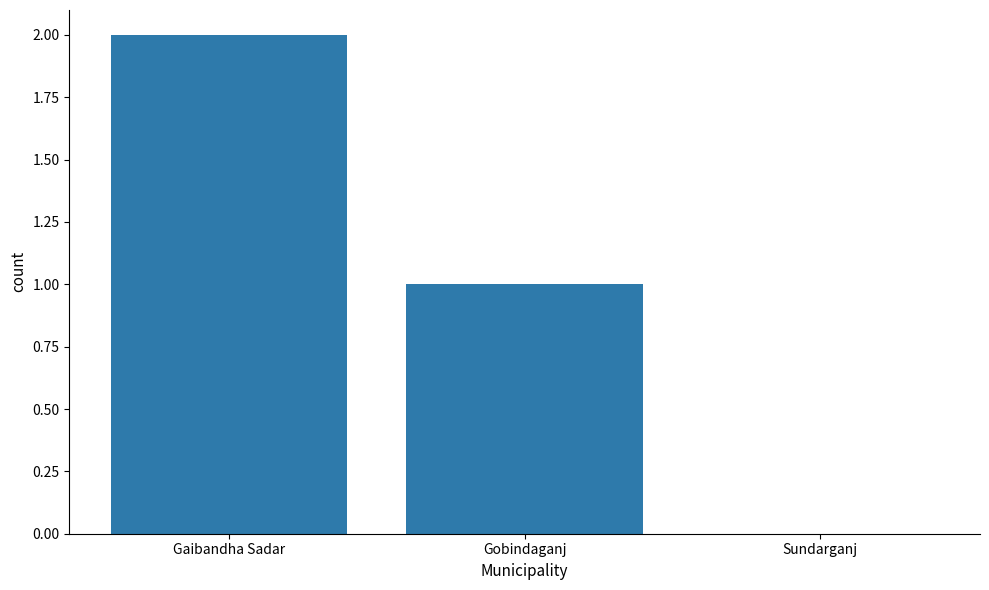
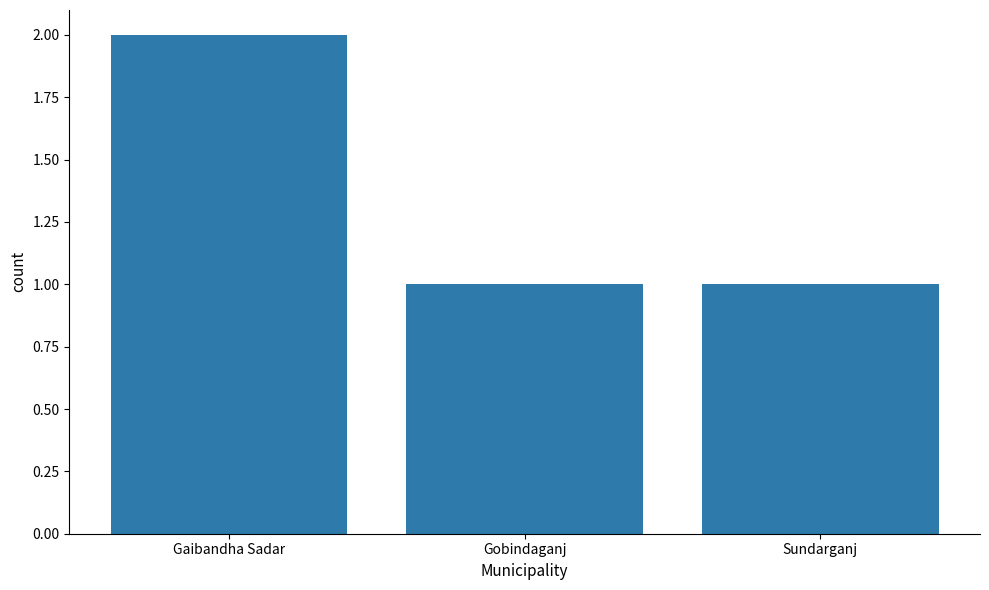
  {
    "Gaibandha Sadar": 2,
    "Gobindaganj": 1,
-   "Sundarganj": 0
+   "Sundarganj": 1
  }
